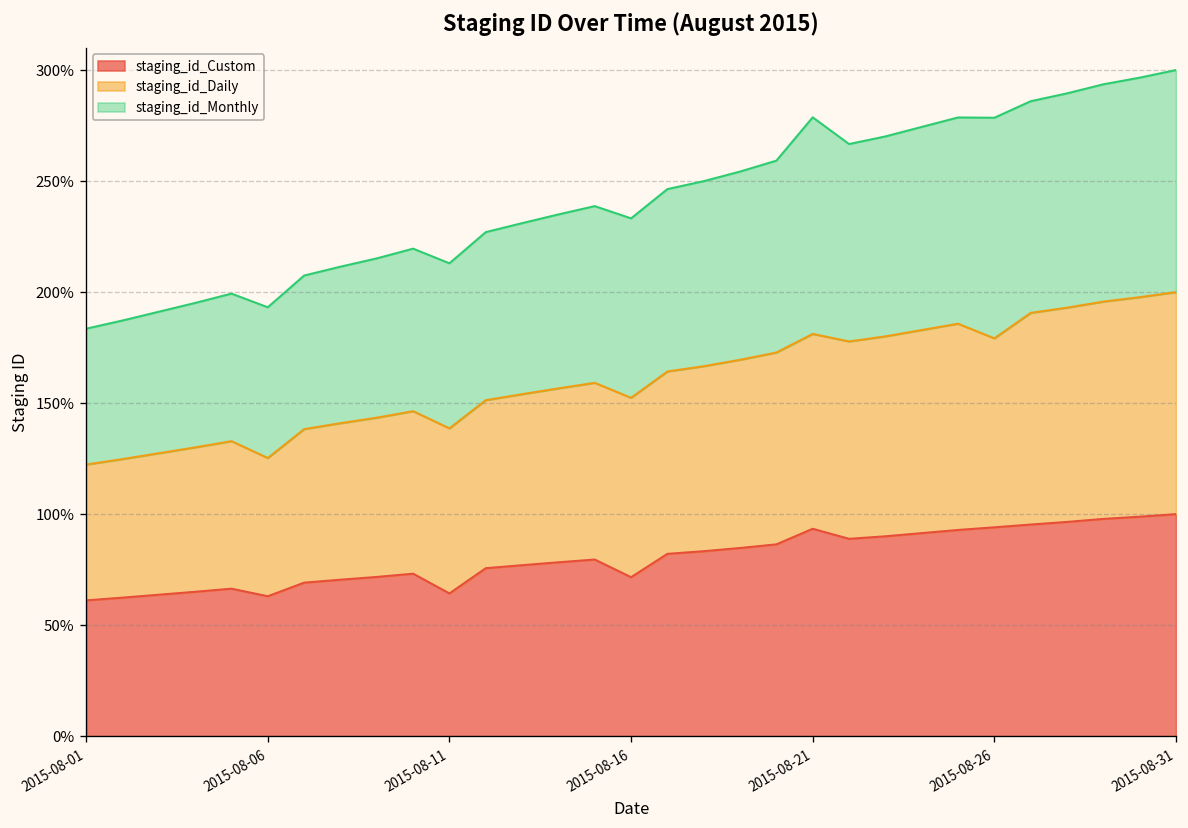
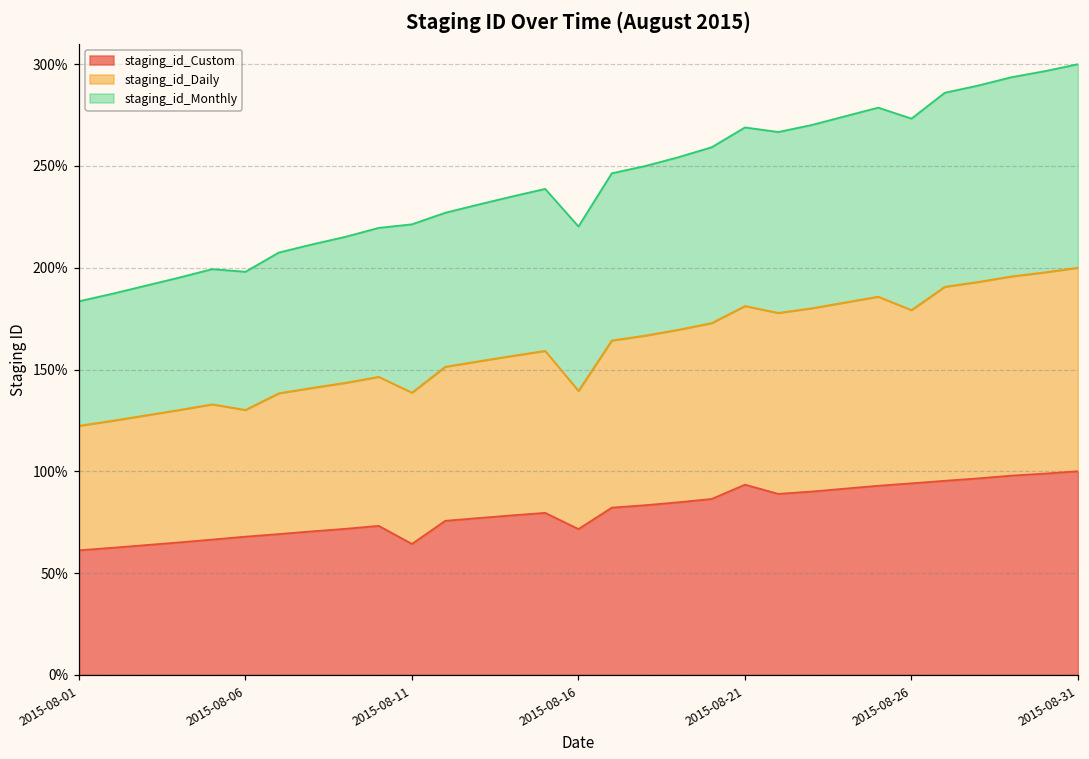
  {
    "staging_id_Custom": {
      "2015-08-01": "61%",
-     "2015-08-06": "63%",
+     "2015-08-06": "68%",
      "2015-08-11": "64%",
      "2015-08-16": "72%",
      "2015-08-21": "93%",
      "2015-08-26": "94%",
      "2015-08-31": "100%"
    },
    "staging_id_Daily": {
      "2015-08-01": "61%",
      "2015-08-06": "62%",
      "2015-08-11": "74%",
-     "2015-08-16": "81%",
+     "2015-08-16": "68%",
      "2015-08-21": "88%",
      "2015-08-26": "85%",
      "2015-08-31": "100%"
    },
    "staging_id_Monthly": {
      "2015-08-01": "61%",
      "2015-08-06": "68%",
-     "2015-08-11": "74%",
+     "2015-08-11": "83%",
      "2015-08-16": "81%",
-     "2015-08-21": "98%",
-     "2015-08-26": "99%",
+     "2015-08-21": "88%",
+     "2015-08-26": "94%",
      "2015-08-31": "100%"
    }
  }
